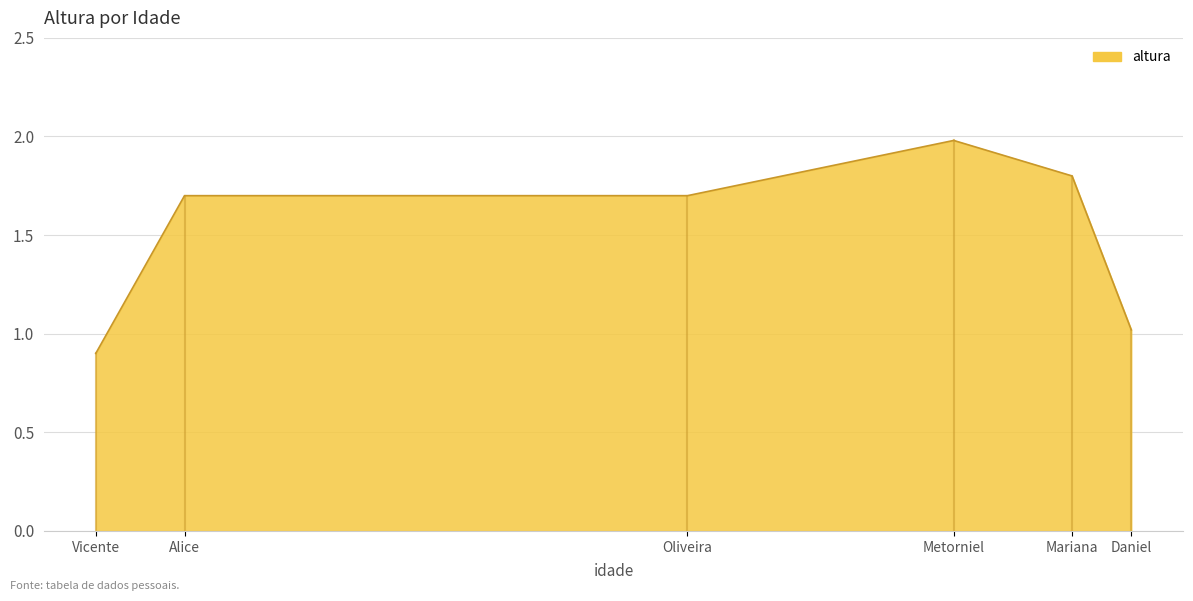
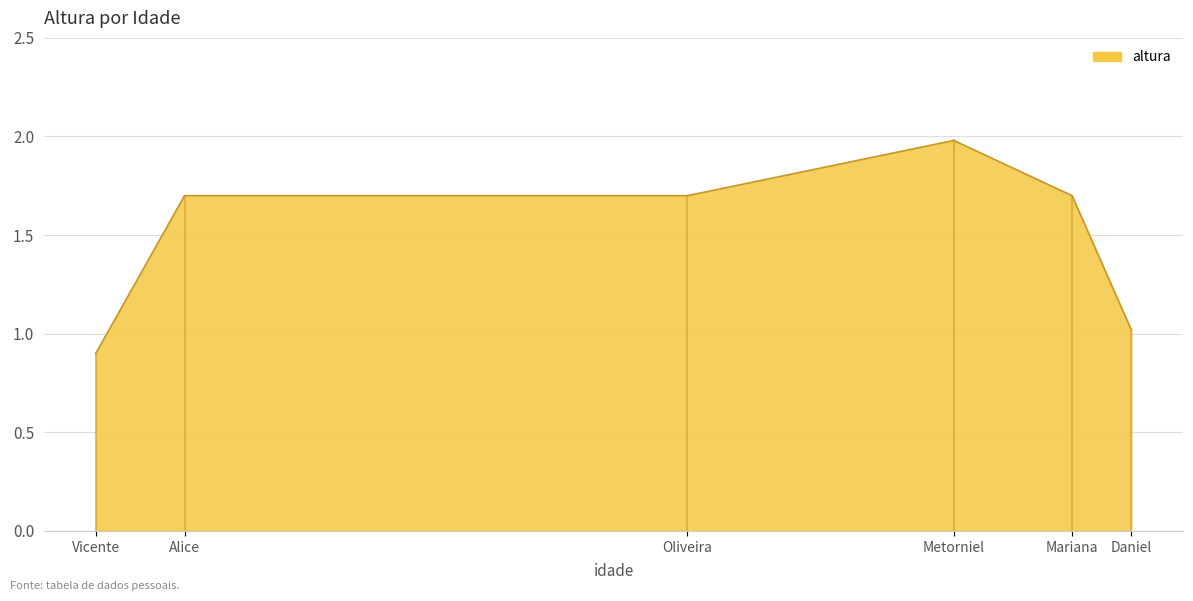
  {
    "altura": {
-     "Mariana": 1.8
+     "Mariana": 1.7
    }
  }
